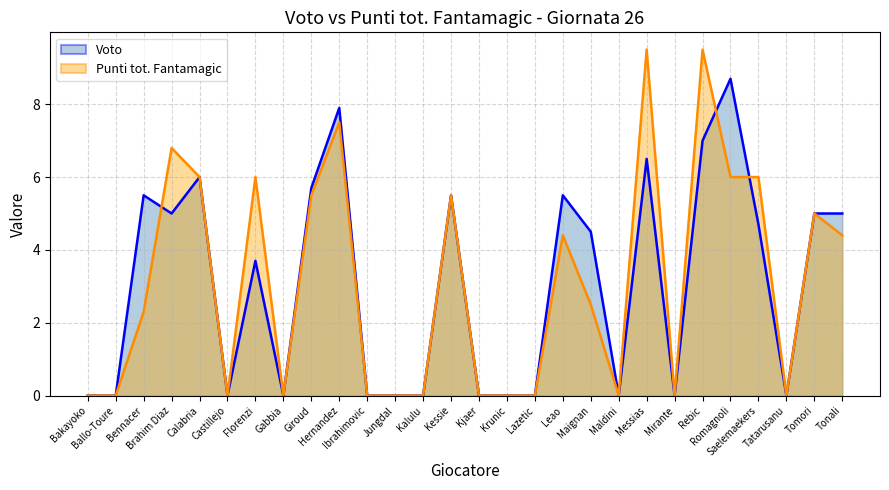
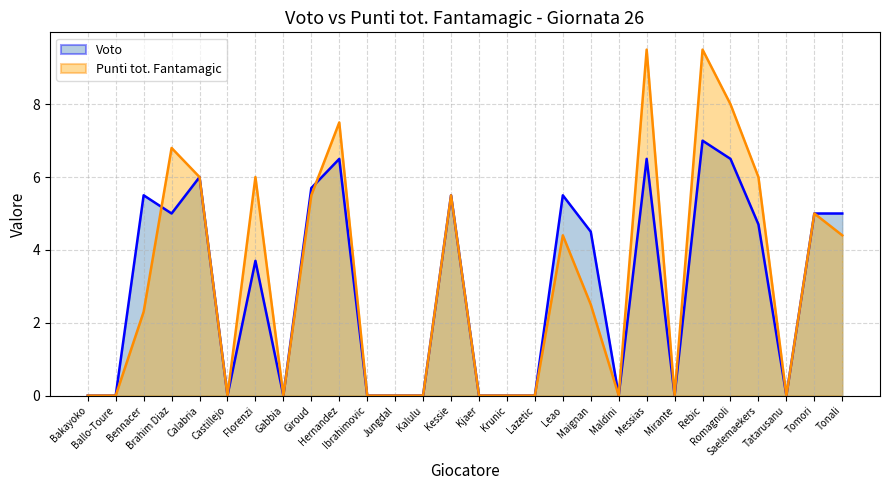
  {
    "Voto": {
      "Bennacer": 5.5,
      "Brahim Diaz": 5.0,
      "Florenzi": 3.7,
      "Giroud": 5.7,
-     "Hernandez": 7.9,
+     "Hernandez": 6.5,
      "Leao": 5.5,
      "Maignan": 4.5,
      "Messias": 6.5,
      "Rebic": 7.0,
-     "Romagnoli": 8.7,
+     "Romagnoli": 6.5,
      "Saelemaekers": 4.7,
      "Tonali": 5.0
    },
    "Punti tot. Fantamagic": {
      "Bennacer": 2.3,
      "Brahim Diaz": 6.8,
      "Florenzi": 6,
      "Giroud": 5.5,
      "Hernandez": 7.5,
      "Leao": 4.4,
      "Maignan": 2.5,
      "Messias": 9.5,
      "Rebic": 9.5,
-     "Romagnoli": 6,
+     "Romagnoli": 8,
      "Saelemaekers": 6,
      "Tonali": 4.4
    }
  }
